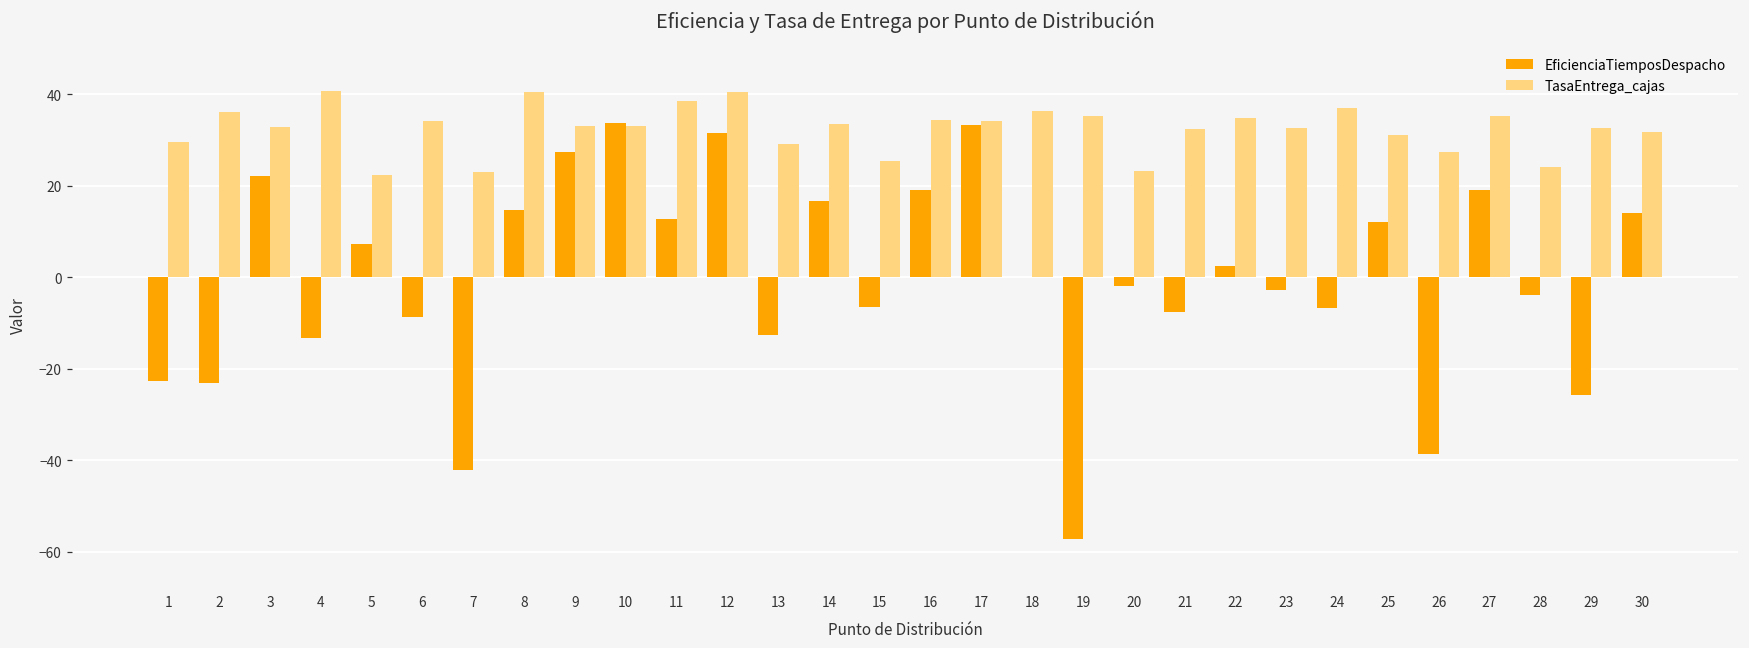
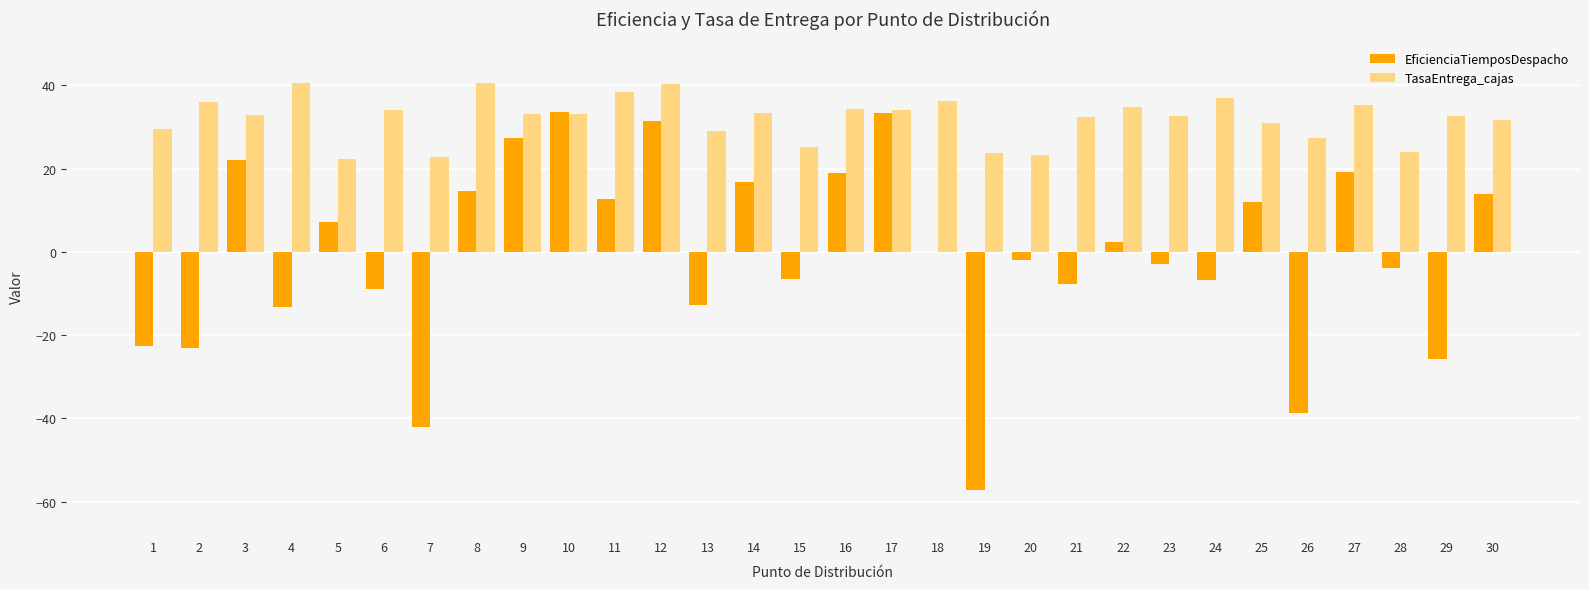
  {
    "EficienciaTiemposDespacho": {
      "1": -23,
      "2": -23,
      "3": 22,
      "4": -13,
      "5": 7,
      "6": -9,
      "7": -42,
      "8": 15,
      "9": 27,
      "10": 34,
      "11": 13,
      "12": 31,
      "13": -13,
      "14": 17,
      "15": -6,
      "16": 19,
      "17": 33,
      "18": 0,
      "19": -57,
      "20": -2,
      "21": -8,
      "22": 2,
      "23": -3,
      "24": -7,
      "25": 12,
      "26": -39,
      "27": 19,
      "28": -4,
      "29": -26,
      "30": 14
    },
    "TasaEntrega_cajas": {
      "1": 30,
      "2": 36,
      "3": 33,
      "4": 41,
      "5": 22,
      "6": 34,
      "7": 23,
      "8": 41,
      "9": 33,
      "10": 33,
      "11": 38,
      "12": 40,
      "13": 29,
      "14": 33,
      "15": 25,
      "16": 34,
      "17": 34,
      "18": 36,
-     "19": 35,
+     "19": 24,
      "20": 23,
      "21": 32,
      "22": 35,
      "23": 33,
      "24": 37,
      "25": 31,
      "26": 27,
      "27": 35,
      "28": 24,
      "29": 33,
      "30": 32
    }
  }
